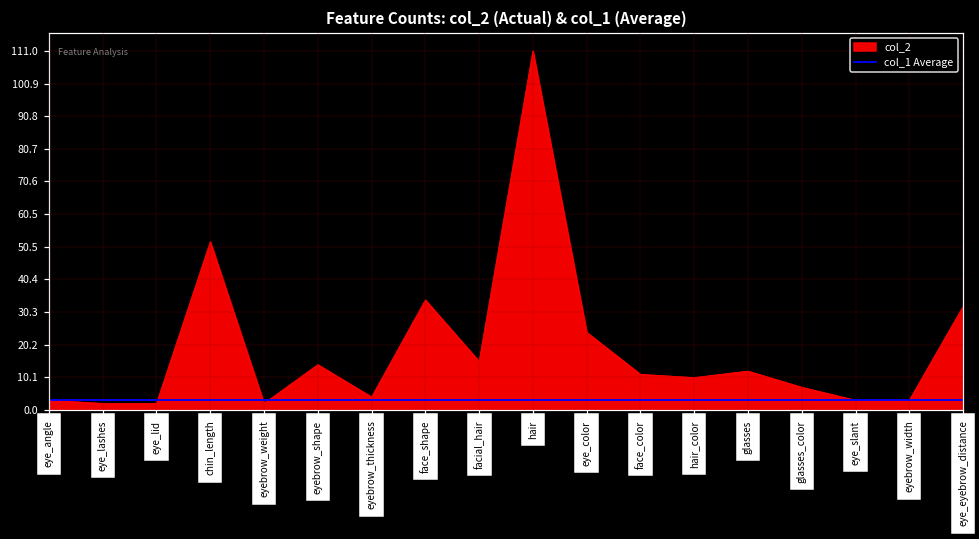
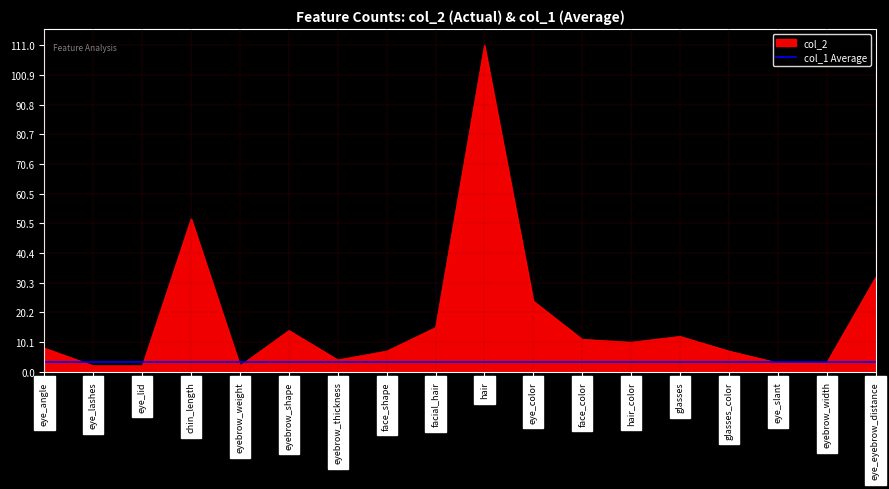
  {
-   "eye_angle": 3,
+   "eye_angle": 8,
    "eye_lashes": 2,
    "eye_lid": 2,
    "chin_length": 52,
    "eyebrow_weight": 2,
    "eyebrow_shape": 14,
    "eyebrow_thickness": 4,
-   "face_shape": 34,
+   "face_shape": 7,
    "facial_hair": 15,
    "hair": 111,
    "eye_color": 24,
    "face_color": 11,
    "hair_color": 10,
    "glasses": 12,
    "glasses_color": 7,
    "eye_slant": 3,
    "eyebrow_width": 3,
    "eye_eyebrow_distance": 32
  }
